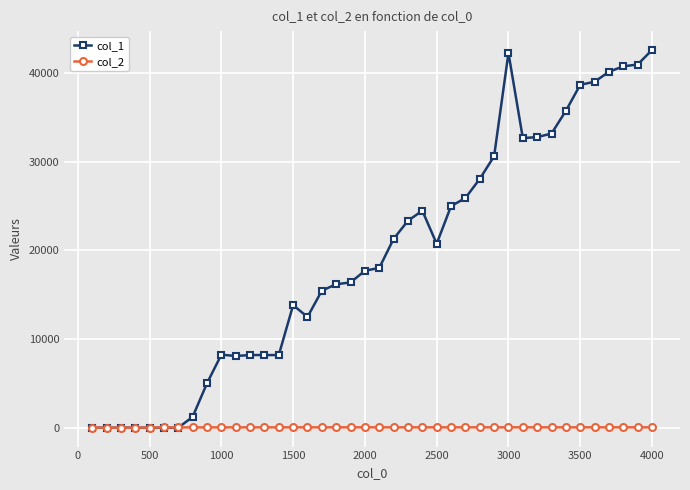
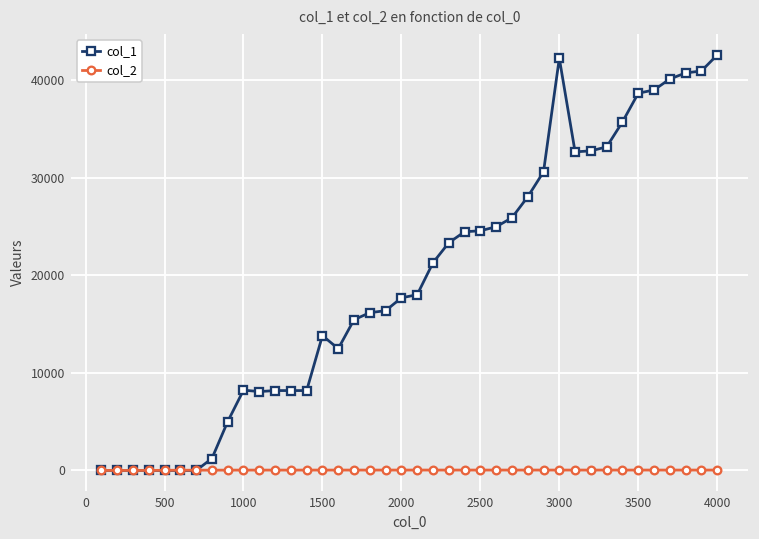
  {
    "col_1": {
      "1000": 8000,
      "1500": 14000,
      "2000": 18000,
-     "2500": 21000,
+     "2500": 25000,
      "3000": 42000,
      "3500": 39000,
      "4000": 43000
    },
    "col_2": {
      "1000": 0,
      "1500": 0,
      "2000": 0,
      "2500": 0,
      "3000": 0,
      "3500": 0,
      "4000": 0
    }
  }
